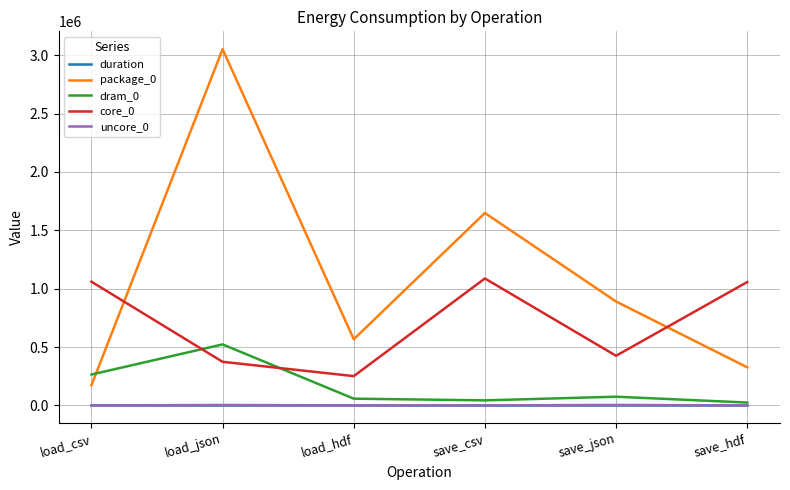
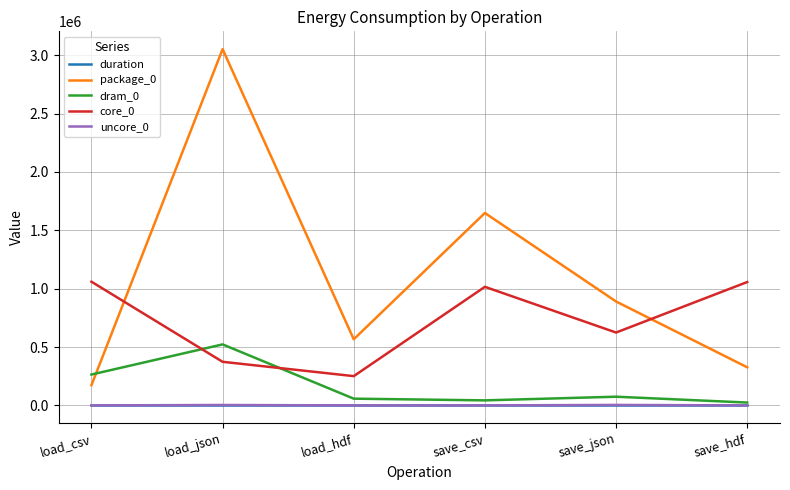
  {
    "uncore_0": {
      "load_csv": 0,
      "load_json": 0,
      "load_hdf": 0,
      "save_csv": 0,
      "save_json": 0,
      "save_hdf": 0
    },
    "package_0": {
      "load_csv": 170000,
      "load_json": 3050000,
      "load_hdf": 570000,
      "save_csv": 1650000,
      "save_json": 890000,
      "save_hdf": 330000
    },
    "dram_0": {
      "load_csv": 260000,
      "load_json": 520000,
      "load_hdf": 60000,
      "save_csv": 40000,
      "save_json": 70000,
      "save_hdf": 20000
    },
    "core_0": {
      "load_csv": 1060000,
      "load_json": 370000,
      "load_hdf": 250000,
-     "save_csv": 1090000,
-     "save_json": 430000,
+     "save_csv": 1020000,
+     "save_json": 620000,
      "save_hdf": 1060000
    }
  }
